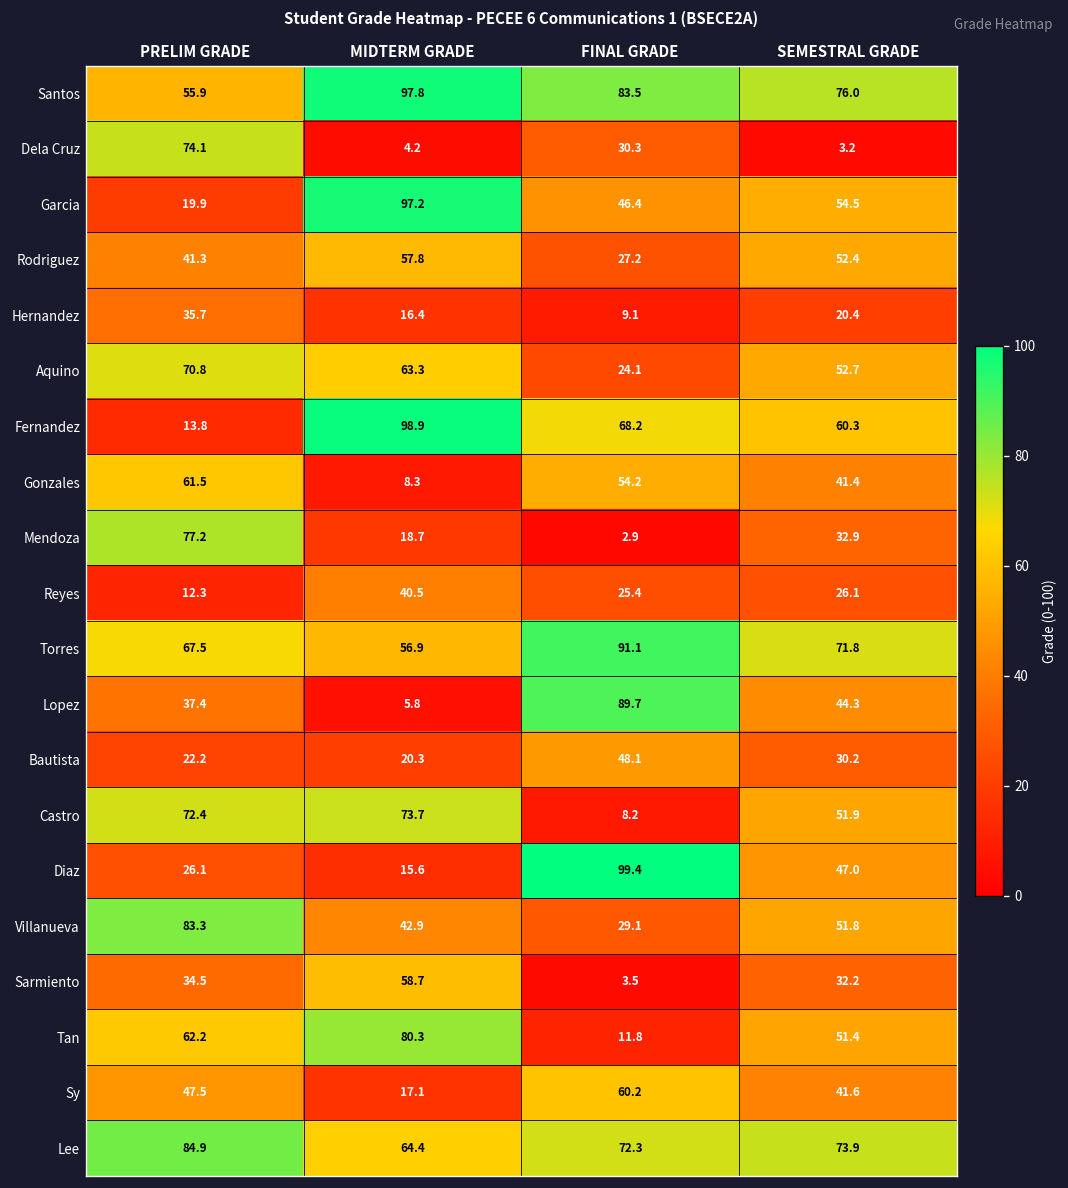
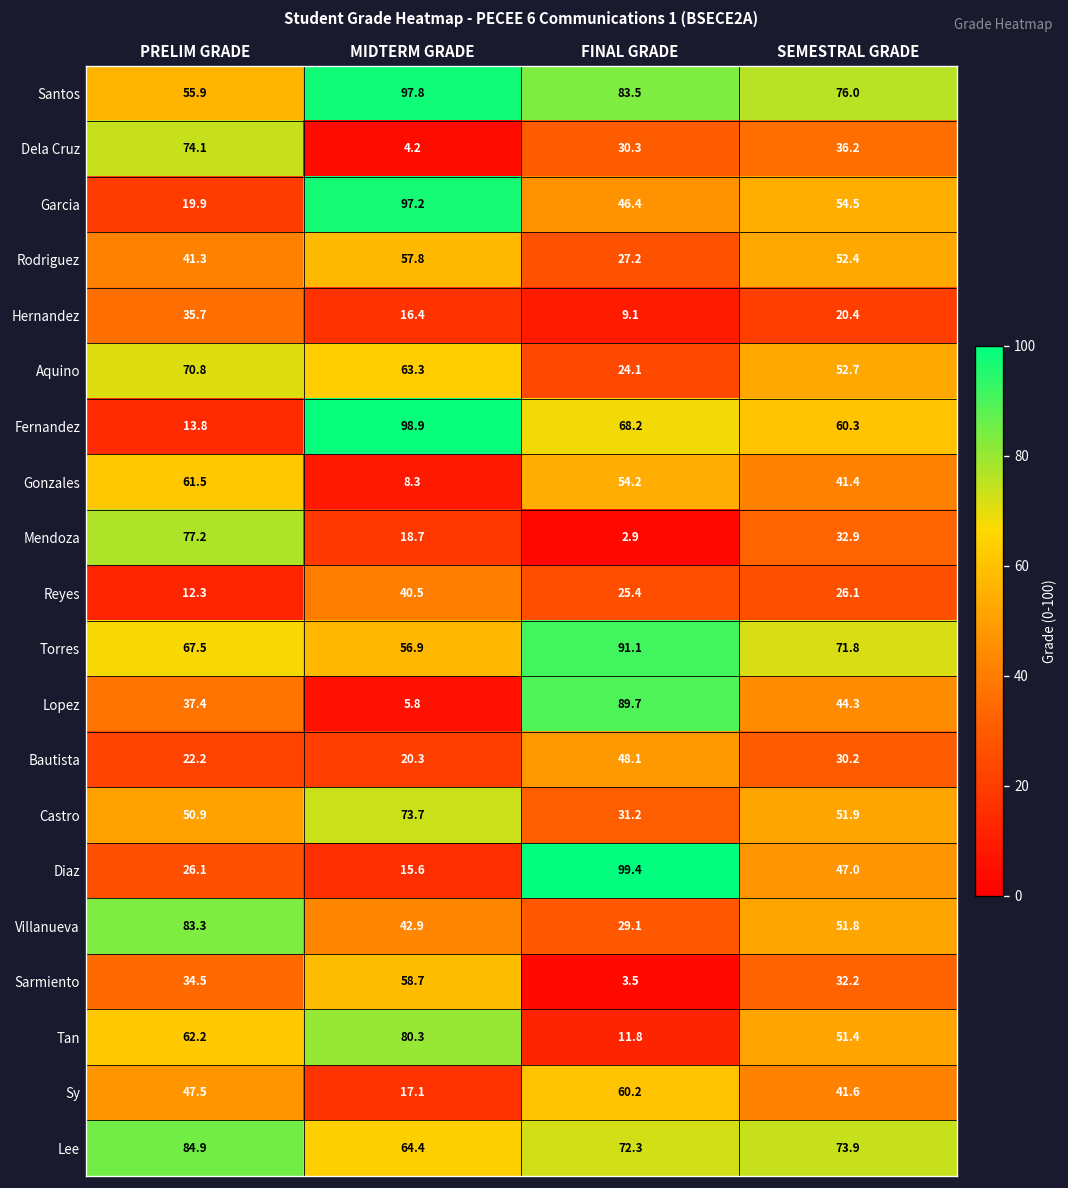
  {
    "Santos": {
      "PRELIM GRADE": 55.9,
      "MIDTERM GRADE": 97.8,
      "FINAL GRADE": 83.5,
      "SEMESTRAL GRADE": 76.0
    },
    "Dela Cruz": {
      "PRELIM GRADE": 74.1,
      "MIDTERM GRADE": 4.2,
      "FINAL GRADE": 30.3,
-     "SEMESTRAL GRADE": 3.2
+     "SEMESTRAL GRADE": 36.2
    },
    "Garcia": {
      "PRELIM GRADE": 19.9,
      "MIDTERM GRADE": 97.2,
      "FINAL GRADE": 46.4,
      "SEMESTRAL GRADE": 54.5
    },
    "Rodriguez": {
      "PRELIM GRADE": 41.3,
      "MIDTERM GRADE": 57.8,
      "FINAL GRADE": 27.2,
      "SEMESTRAL GRADE": 52.4
    },
    "Hernandez": {
      "PRELIM GRADE": 35.7,
      "MIDTERM GRADE": 16.4,
      "FINAL GRADE": 9.1,
      "SEMESTRAL GRADE": 20.4
    },
    "Aquino": {
      "PRELIM GRADE": 70.8,
      "MIDTERM GRADE": 63.3,
      "FINAL GRADE": 24.1,
      "SEMESTRAL GRADE": 52.7
    },
    "Fernandez": {
      "PRELIM GRADE": 13.8,
      "MIDTERM GRADE": 98.9,
      "FINAL GRADE": 68.2,
      "SEMESTRAL GRADE": 60.3
    },
    "Gonzales": {
      "PRELIM GRADE": 61.5,
      "MIDTERM GRADE": 8.3,
      "FINAL GRADE": 54.2,
      "SEMESTRAL GRADE": 41.4
    },
    "Mendoza": {
      "PRELIM GRADE": 77.2,
      "MIDTERM GRADE": 18.7,
      "FINAL GRADE": 2.9,
      "SEMESTRAL GRADE": 32.9
    },
    "Reyes": {
      "PRELIM GRADE": 12.3,
      "MIDTERM GRADE": 40.5,
      "FINAL GRADE": 25.4,
      "SEMESTRAL GRADE": 26.1
    },
    "Torres": {
      "PRELIM GRADE": 67.5,
      "MIDTERM GRADE": 56.9,
      "FINAL GRADE": 91.1,
      "SEMESTRAL GRADE": 71.8
    },
    "Lopez": {
      "PRELIM GRADE": 37.4,
      "MIDTERM GRADE": 5.8,
      "FINAL GRADE": 89.7,
      "SEMESTRAL GRADE": 44.3
    },
    "Bautista": {
      "PRELIM GRADE": 22.2,
      "MIDTERM GRADE": 20.3,
      "FINAL GRADE": 48.1,
      "SEMESTRAL GRADE": 30.2
    },
    "Castro": {
-     "PRELIM GRADE": 72.4,
+     "PRELIM GRADE": 50.9,
      "MIDTERM GRADE": 73.7,
-     "FINAL GRADE": 8.2,
+     "FINAL GRADE": 31.2,
      "SEMESTRAL GRADE": 51.9
    },
    "Diaz": {
      "PRELIM GRADE": 26.1,
      "MIDTERM GRADE": 15.6,
      "FINAL GRADE": 99.4,
      "SEMESTRAL GRADE": 47.0
    },
    "Villanueva": {
      "PRELIM GRADE": 83.3,
      "MIDTERM GRADE": 42.9,
      "FINAL GRADE": 29.1,
      "SEMESTRAL GRADE": 51.8
    },
    "Sarmiento": {
      "PRELIM GRADE": 34.5,
      "MIDTERM GRADE": 58.7,
      "FINAL GRADE": 3.5,
      "SEMESTRAL GRADE": 32.2
    },
    "Tan": {
      "PRELIM GRADE": 62.2,
      "MIDTERM GRADE": 80.3,
      "FINAL GRADE": 11.8,
      "SEMESTRAL GRADE": 51.4
    },
    "Sy": {
      "PRELIM GRADE": 47.5,
      "MIDTERM GRADE": 17.1,
      "FINAL GRADE": 60.2,
      "SEMESTRAL GRADE": 41.6
    },
    "Lee": {
      "PRELIM GRADE": 84.9,
      "MIDTERM GRADE": 64.4,
      "FINAL GRADE": 72.3,
      "SEMESTRAL GRADE": 73.9
    }
  }
